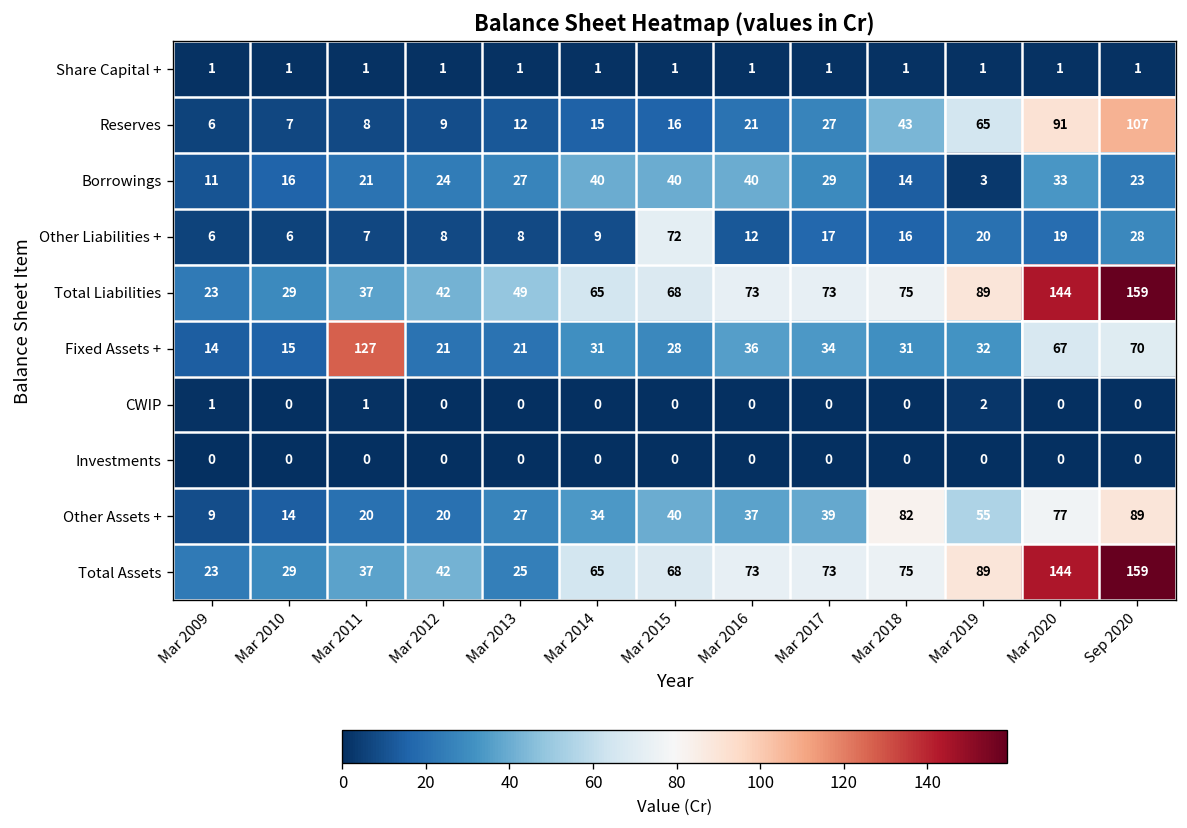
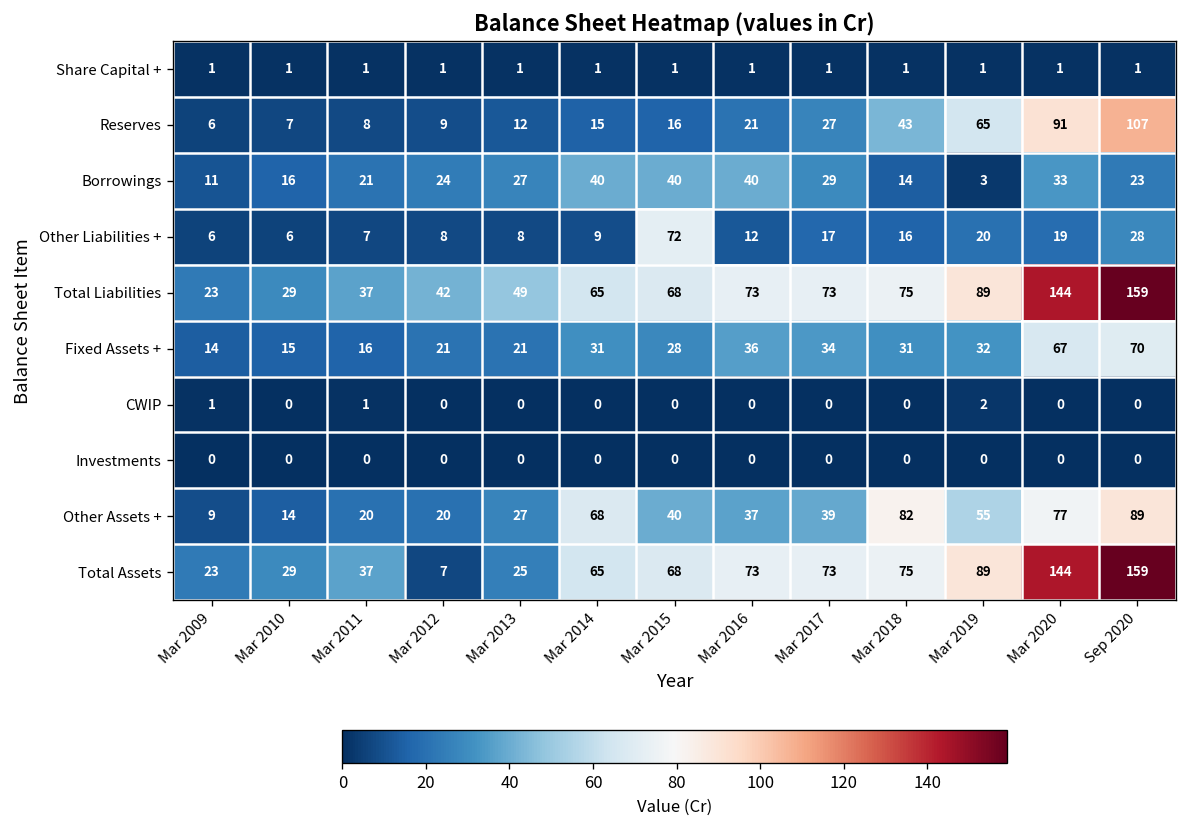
  {
    "Share Capital +": {
      "Mar 2009": 1,
      "Mar 2010": 1,
      "Mar 2011": 1,
      "Mar 2012": 1,
      "Mar 2013": 1,
      "Mar 2014": 1,
      "Mar 2015": 1,
      "Mar 2016": 1,
      "Mar 2017": 1,
      "Mar 2018": 1,
      "Mar 2019": 1,
      "Mar 2020": 1,
      "Sep 2020": 1
    },
    "Reserves": {
      "Mar 2009": 6,
      "Mar 2010": 7,
      "Mar 2011": 8,
      "Mar 2012": 9,
      "Mar 2013": 12,
      "Mar 2014": 15,
      "Mar 2015": 16,
      "Mar 2016": 21,
      "Mar 2017": 27,
      "Mar 2018": 43,
      "Mar 2019": 65,
      "Mar 2020": 91,
      "Sep 2020": 107
    },
    "Borrowings": {
      "Mar 2009": 11,
      "Mar 2010": 16,
      "Mar 2011": 21,
      "Mar 2012": 24,
      "Mar 2013": 27,
      "Mar 2014": 40,
      "Mar 2015": 40,
      "Mar 2016": 40,
      "Mar 2017": 29,
      "Mar 2018": 14,
      "Mar 2019": 3,
      "Mar 2020": 33,
      "Sep 2020": 23
    },
    "Other Liabilities +": {
      "Mar 2009": 6,
      "Mar 2010": 6,
      "Mar 2011": 7,
      "Mar 2012": 8,
      "Mar 2013": 8,
      "Mar 2014": 9,
      "Mar 2015": 72,
      "Mar 2016": 12,
      "Mar 2017": 17,
      "Mar 2018": 16,
      "Mar 2019": 20,
      "Mar 2020": 19,
      "Sep 2020": 28
    },
    "Total Liabilities": {
      "Mar 2009": 23,
      "Mar 2010": 29,
      "Mar 2011": 37,
      "Mar 2012": 42,
      "Mar 2013": 49,
      "Mar 2014": 65,
      "Mar 2015": 68,
      "Mar 2016": 73,
      "Mar 2017": 73,
      "Mar 2018": 75,
      "Mar 2019": 89,
      "Mar 2020": 144,
      "Sep 2020": 159
    },
    "Fixed Assets +": {
      "Mar 2009": 14,
      "Mar 2010": 15,
-     "Mar 2011": 127,
+     "Mar 2011": 16,
      "Mar 2012": 21,
      "Mar 2013": 21,
      "Mar 2014": 31,
      "Mar 2015": 28,
      "Mar 2016": 36,
      "Mar 2017": 34,
      "Mar 2018": 31,
      "Mar 2019": 32,
      "Mar 2020": 67,
      "Sep 2020": 70
    },
    "CWIP": {
      "Mar 2009": 1,
      "Mar 2010": 0,
      "Mar 2011": 1,
      "Mar 2012": 0,
      "Mar 2013": 0,
      "Mar 2014": 0,
      "Mar 2015": 0,
      "Mar 2016": 0,
      "Mar 2017": 0,
      "Mar 2018": 0,
      "Mar 2019": 2,
      "Mar 2020": 0,
      "Sep 2020": 0
    },
    "Investments": {
      "Mar 2009": 0,
      "Mar 2010": 0,
      "Mar 2011": 0,
      "Mar 2012": 0,
      "Mar 2013": 0,
      "Mar 2014": 0,
      "Mar 2015": 0,
      "Mar 2016": 0,
      "Mar 2017": 0,
      "Mar 2018": 0,
      "Mar 2019": 0,
      "Mar 2020": 0,
      "Sep 2020": 0
    },
    "Other Assets +": {
      "Mar 2009": 9,
      "Mar 2010": 14,
      "Mar 2011": 20,
      "Mar 2012": 20,
      "Mar 2013": 27,
-     "Mar 2014": 34,
+     "Mar 2014": 68,
      "Mar 2015": 40,
      "Mar 2016": 37,
      "Mar 2017": 39,
      "Mar 2018": 82,
      "Mar 2019": 55,
      "Mar 2020": 77,
      "Sep 2020": 89
    },
    "Total Assets": {
      "Mar 2009": 23,
      "Mar 2010": 29,
      "Mar 2011": 37,
-     "Mar 2012": 42,
+     "Mar 2012": 7,
      "Mar 2013": 25,
      "Mar 2014": 65,
      "Mar 2015": 68,
      "Mar 2016": 73,
      "Mar 2017": 73,
      "Mar 2018": 75,
      "Mar 2019": 89,
      "Mar 2020": 144,
      "Sep 2020": 159
    }
  }
